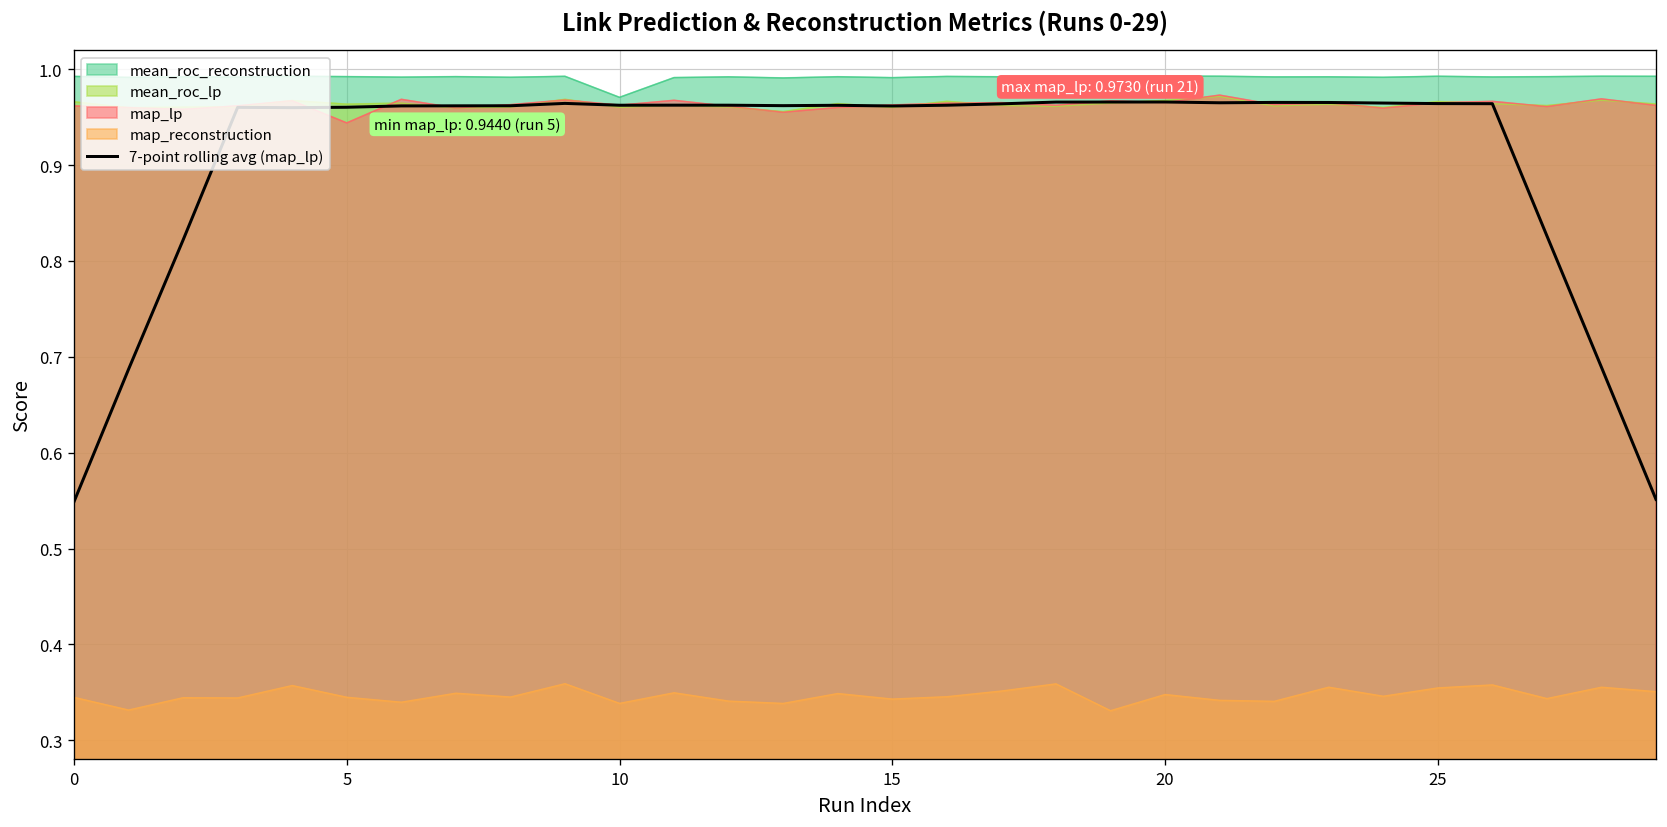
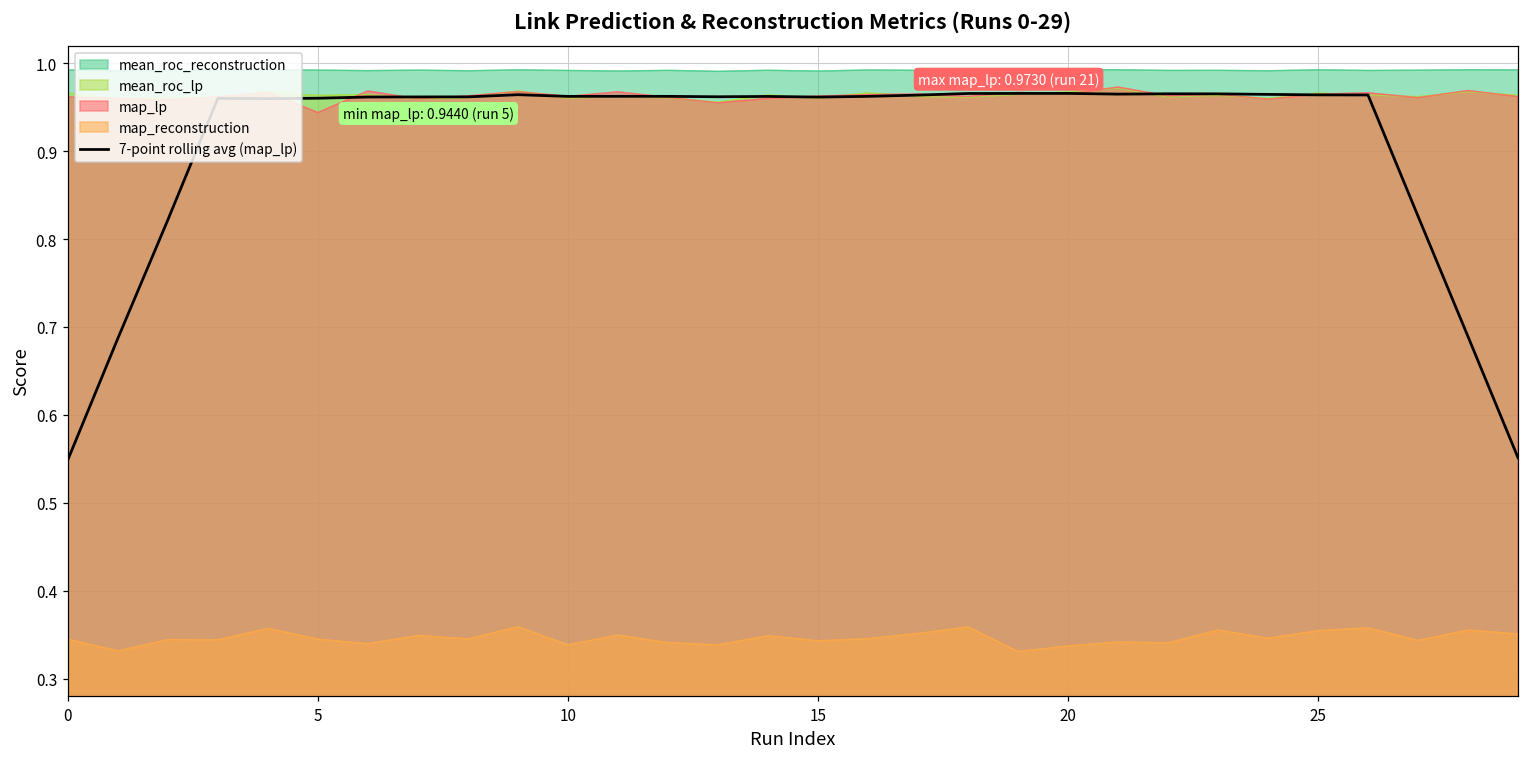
  {
    "mean_roc_reconstruction": {
      "0": 0.99,
      "5": 0.99,
-     "10": 0.97,
+     "10": 0.99,
      "15": 0.99,
      "25": 0.99
    },
    "mean_roc_lp": {
      "0": 0.97
    },
    "map_lp": {
      "0": 0.96,
      "5": 0.94
    },
    "map_reconstruction": {
      "0": 0.34,
      "5": 0.34,
      "10": 0.34,
      "15": 0.34,
-     "20": 0.35,
+     "20": 0.34,
      "25": 0.35
    },
    "7-point rolling avg (map_lp)": {
      "0": 0.55
    }
  }
